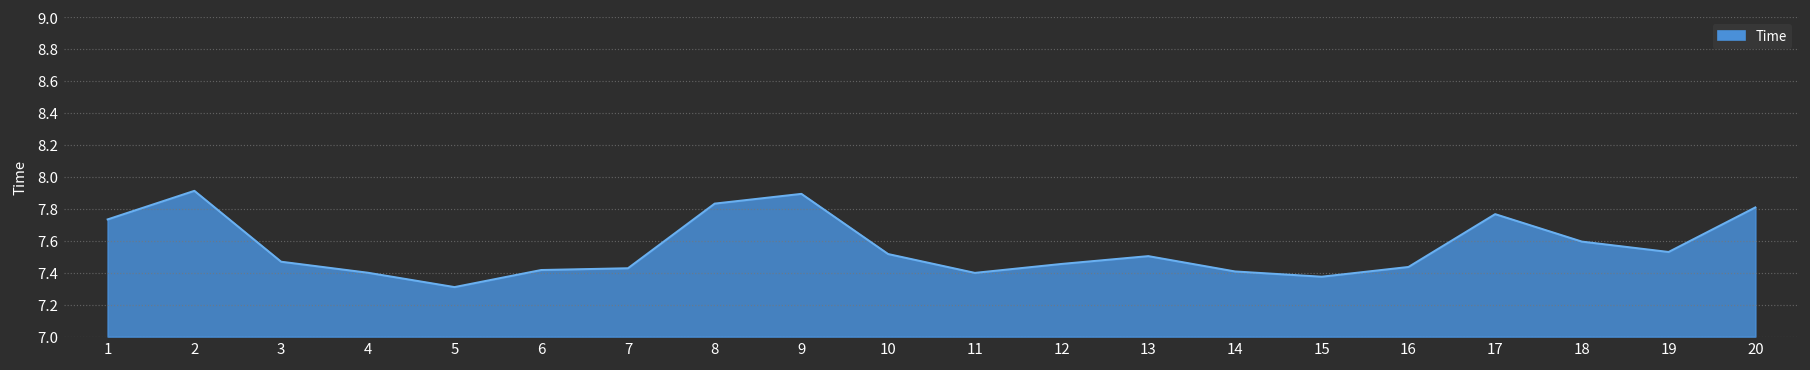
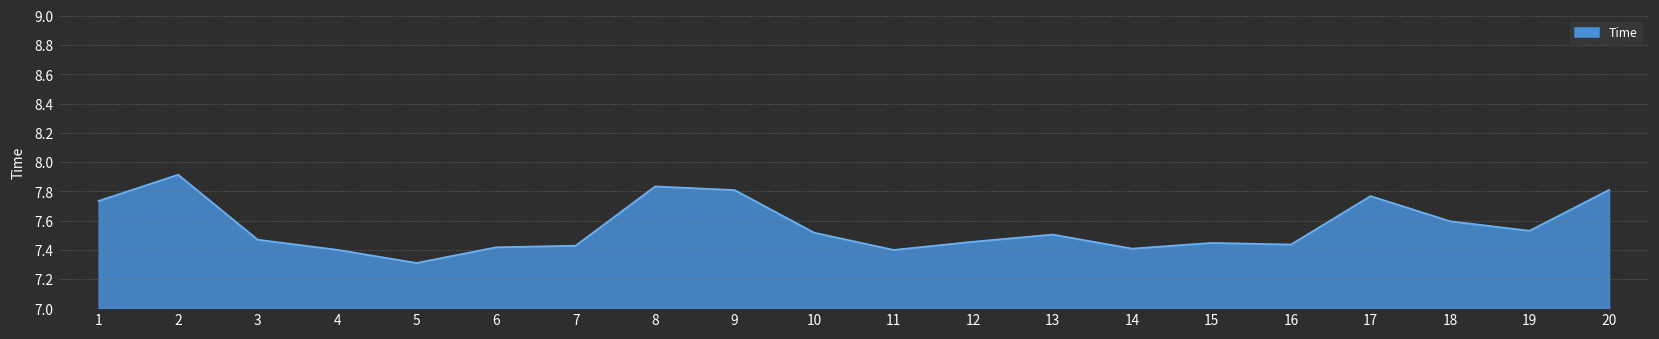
  {
    "1": 7.73,
    "2": 7.91,
    "3": 7.47,
    "4": 7.40,
    "5": 7.31,
    "6": 7.42,
    "7": 7.43,
    "8": 7.83,
-   "9": 7.89,
+   "9": 7.81,
    "10": 7.52,
    "11": 7.40,
    "12": 7.46,
    "13": 7.50,
    "14": 7.41,
-   "15": 7.38,
+   "15": 7.45,
    "16": 7.44,
    "17": 7.77,
    "18": 7.60,
    "19": 7.53,
    "20": 7.81
  }
